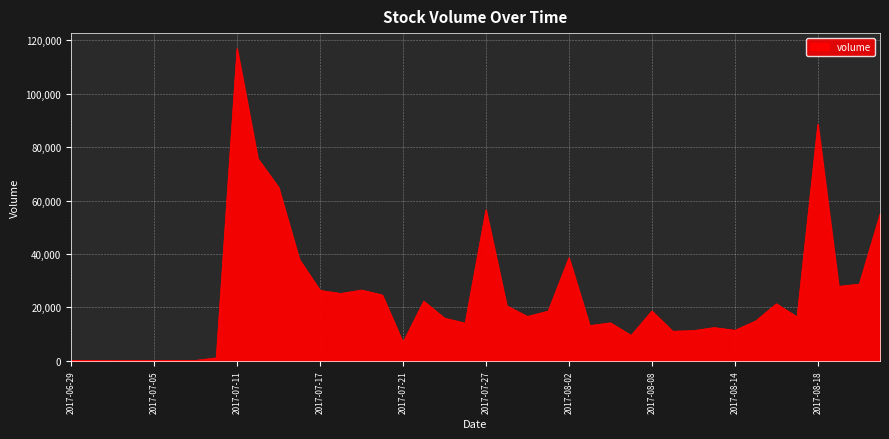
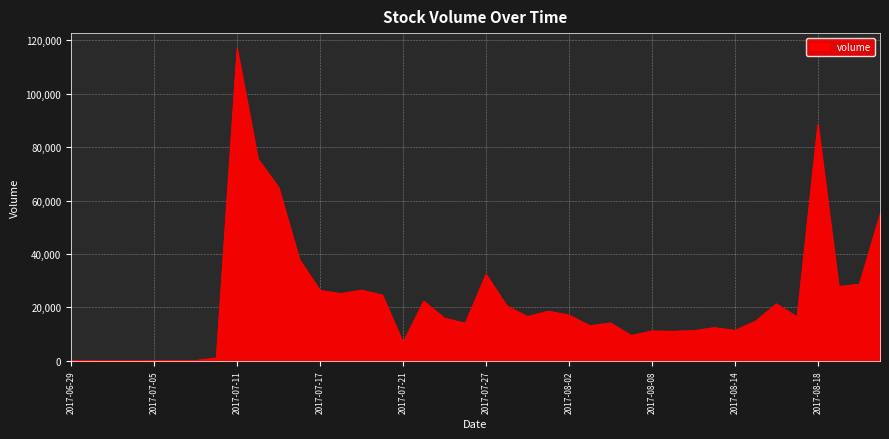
  {
    "2017-06-29": "0",
    "2017-07-05": "0",
    "2017-07-11": "117,000",
    "2017-07-17": "26,000",
    "2017-07-21": "7,000",
-   "2017-07-27": "57,000",
-   "2017-08-02": "39,000",
-   "2017-08-08": "19,000",
+   "2017-07-27": "32,000",
+   "2017-08-02": "17,000",
+   "2017-08-08": "11,000",
    "2017-08-14": "11,000",
    "2017-08-18": "89,000"
  }
